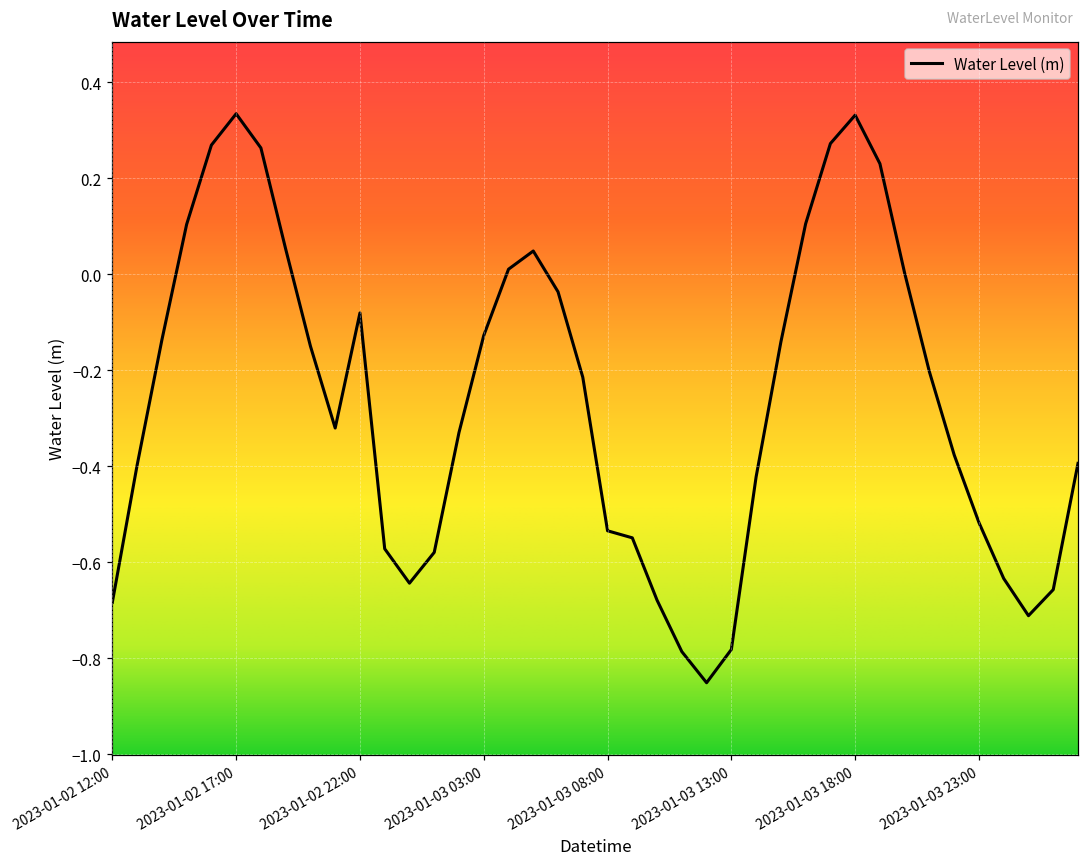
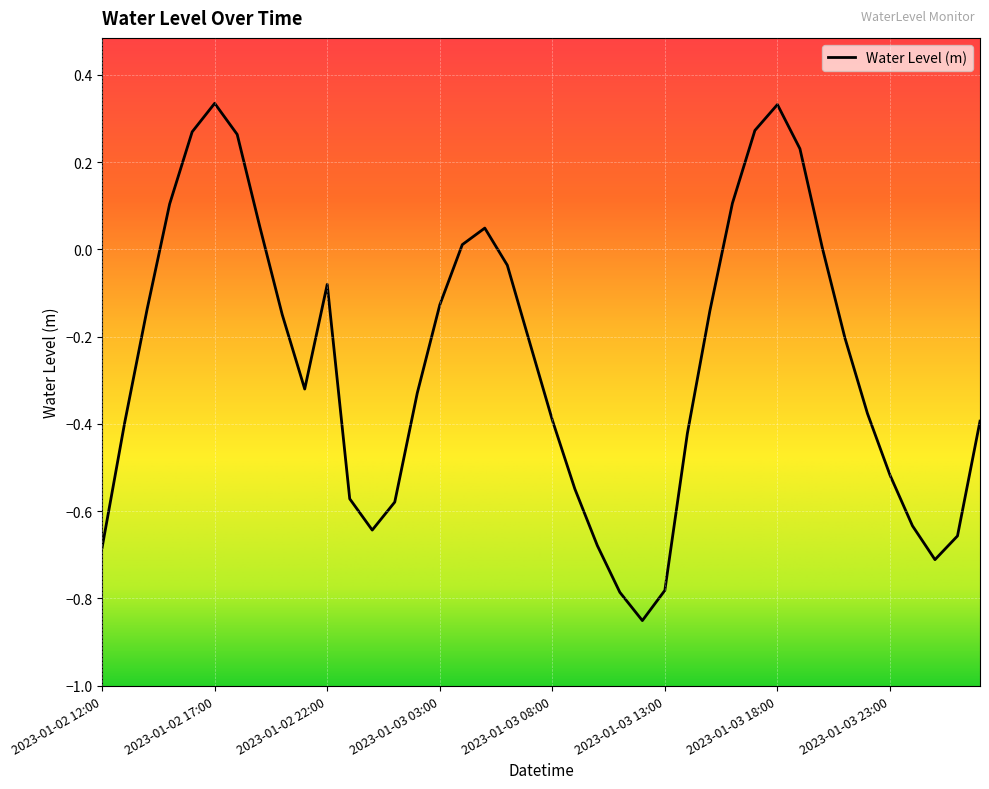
  {
    "2023-01-02 12:00": -0.68,
    "2023-01-02 17:00": 0.33,
    "2023-01-02 22:00": -0.08,
    "2023-01-03 03:00": -0.13,
-   "2023-01-03 08:00": -0.53,
+   "2023-01-03 08:00": -0.39,
    "2023-01-03 13:00": -0.78,
    "2023-01-03 18:00": 0.33,
    "2023-01-03 23:00": -0.52
  }
